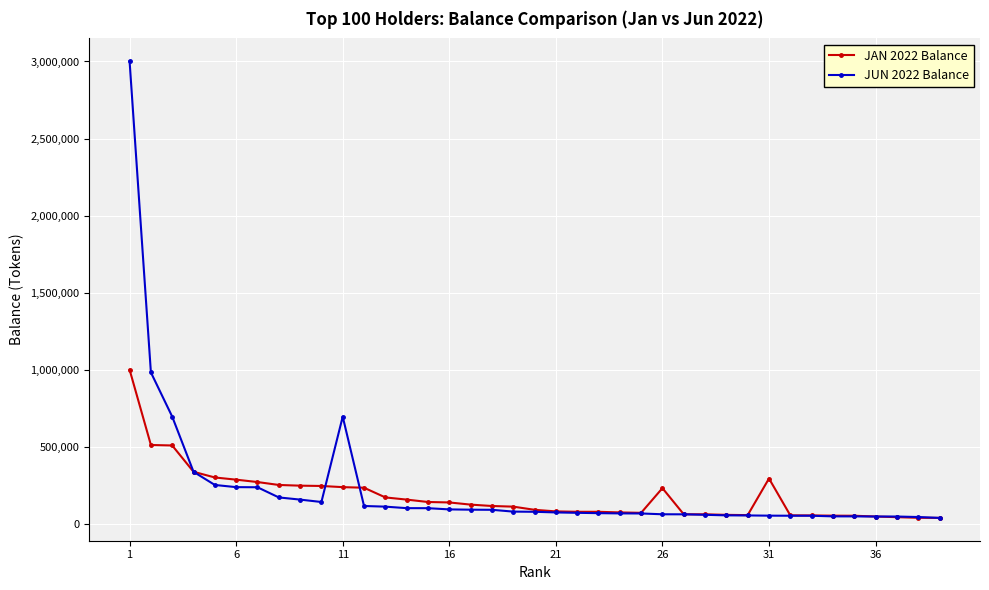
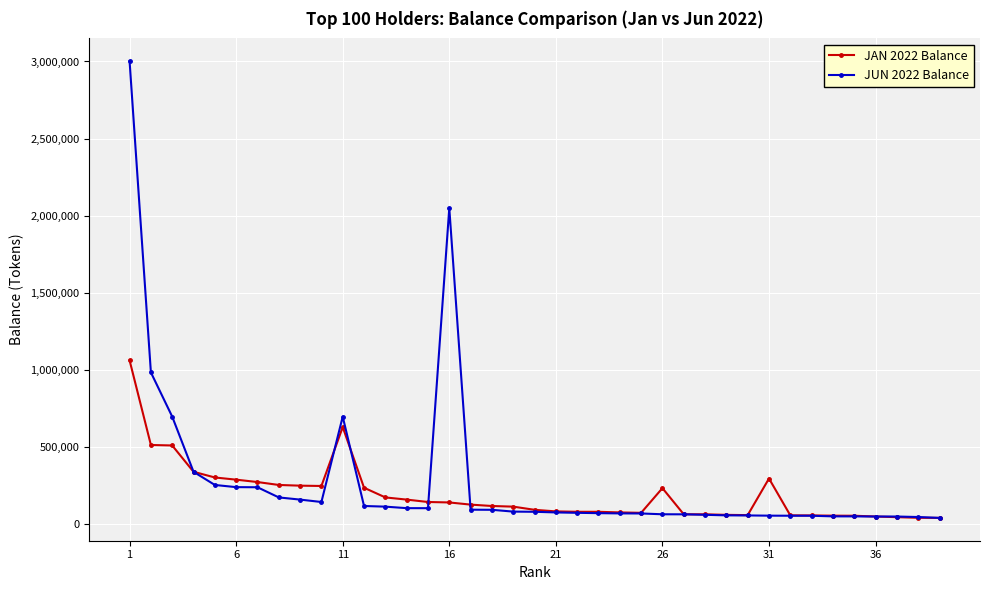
  {
    "JAN 2022 Balance": {
-     "1": "1,000,000",
+     "1": "1,060,000",
      "6": "290,000",
-     "11": "240,000",
+     "11": "630,000",
      "16": "140,000",
      "26": "230,000",
      "31": "300,000"
    },
    "JUN 2022 Balance": {
      "1": "3,000,000",
      "6": "240,000",
      "11": "700,000",
-     "16": "100,000",
+     "16": "2,050,000",
      "26": "60,000",
      "31": "60,000"
    }
  }
